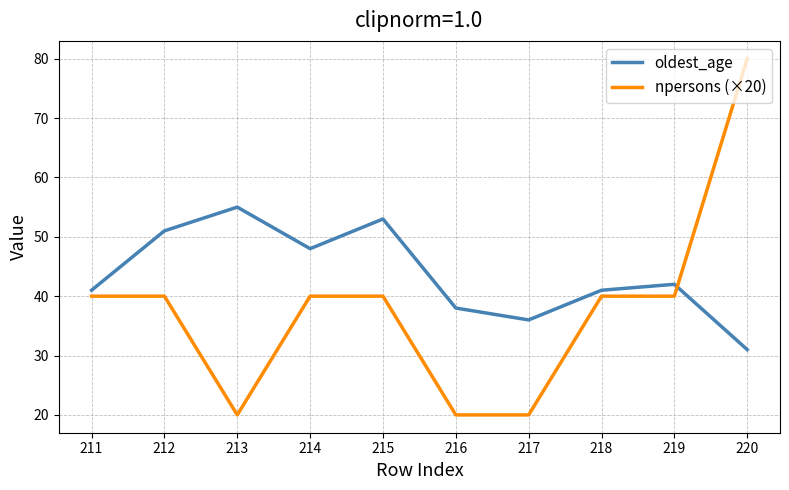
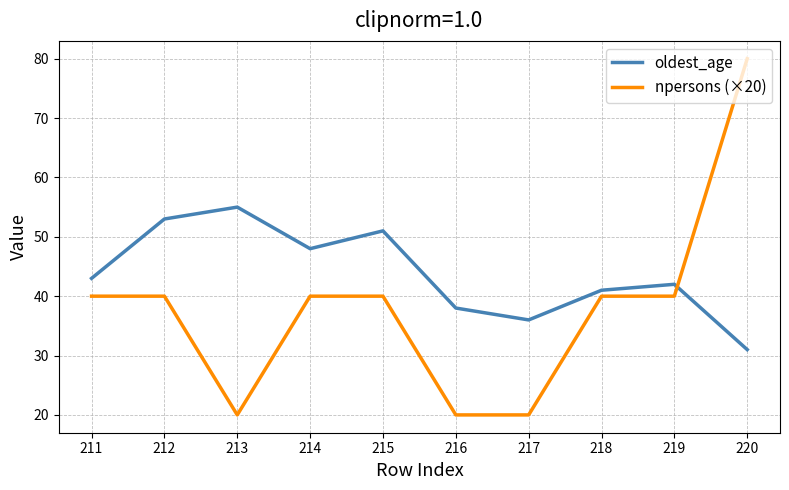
  {
    "oldest_age": {
-     "211": 41,
-     "212": 51,
+     "211": 43,
+     "212": 53,
      "213": 55,
      "214": 48,
-     "215": 53,
+     "215": 51,
      "216": 38,
      "217": 36,
      "218": 41,
      "219": 42,
      "220": 31
    },
    "npersons (×20)": {
      "211": 40,
      "212": 40,
      "213": 20,
      "214": 40,
      "215": 40,
      "216": 20,
      "217": 20,
      "218": 40,
      "219": 40
    }
  }
